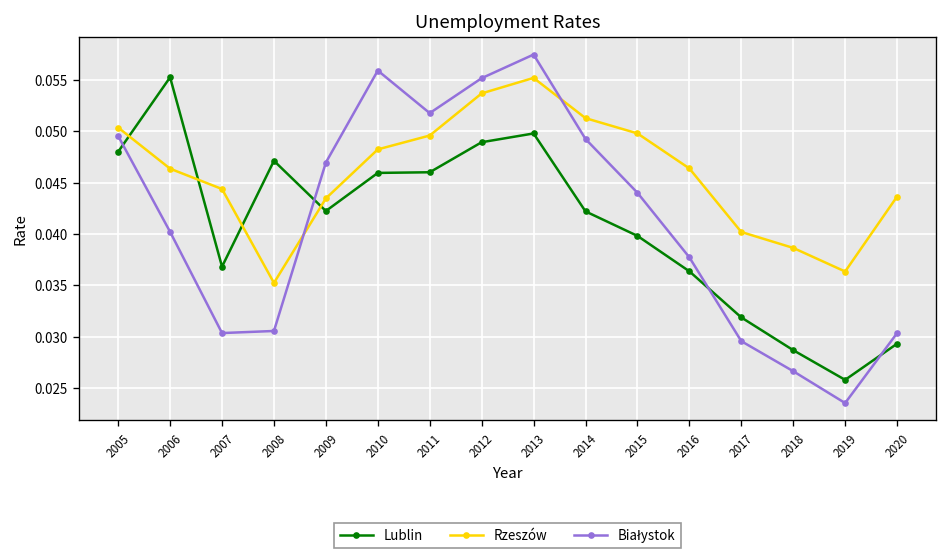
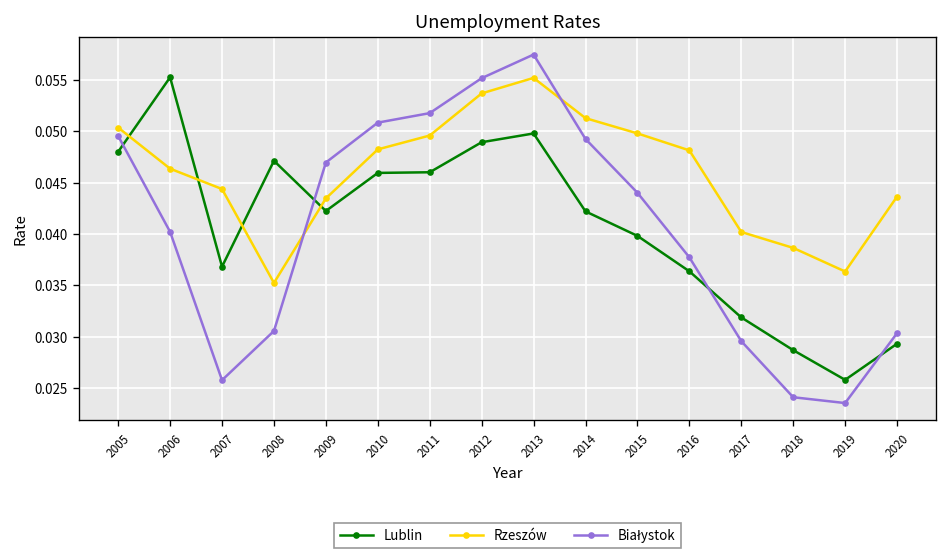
  {
    "Lublin": {
      "2005": 0.048,
      "2006": 0.055,
      "2007": 0.037,
      "2008": 0.047,
      "2009": 0.042,
      "2010": 0.046,
      "2011": 0.046,
      "2012": 0.049,
      "2013": 0.050,
      "2014": 0.042,
      "2015": 0.040,
      "2016": 0.036,
      "2017": 0.032,
      "2018": 0.029,
      "2019": 0.026,
      "2020": 0.029
    },
    "Rzeszów": {
      "2005": 0.050,
      "2006": 0.046,
      "2007": 0.044,
      "2008": 0.035,
      "2009": 0.043,
      "2010": 0.048,
      "2011": 0.050,
      "2012": 0.054,
      "2013": 0.055,
      "2014": 0.051,
      "2015": 0.050,
-     "2016": 0.046,
+     "2016": 0.048,
      "2017": 0.040,
      "2018": 0.039,
      "2019": 0.036,
      "2020": 0.044
    },
    "Białystok": {
      "2005": 0.050,
      "2006": 0.040,
-     "2007": 0.030,
+     "2007": 0.026,
      "2008": 0.031,
      "2009": 0.047,
-     "2010": 0.056,
+     "2010": 0.051,
      "2011": 0.052,
      "2012": 0.055,
      "2013": 0.057,
      "2014": 0.049,
      "2015": 0.044,
      "2016": 0.038,
      "2017": 0.030,
-     "2018": 0.027,
+     "2018": 0.024,
      "2019": 0.024,
      "2020": 0.030
    }
  }
